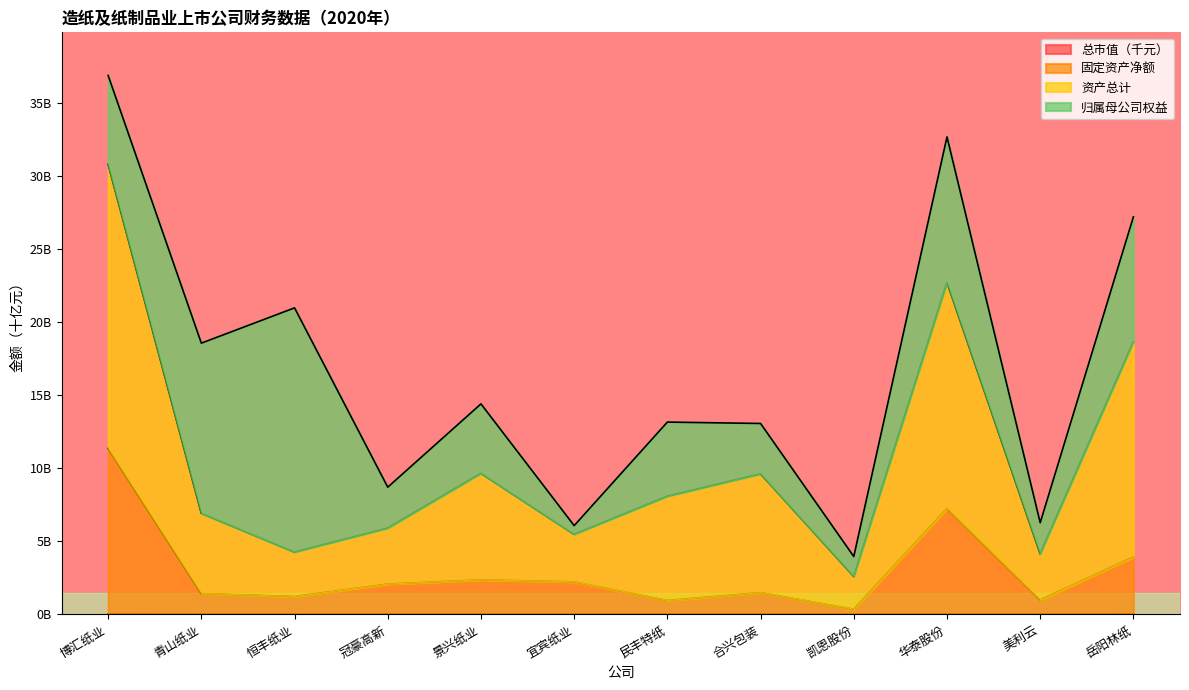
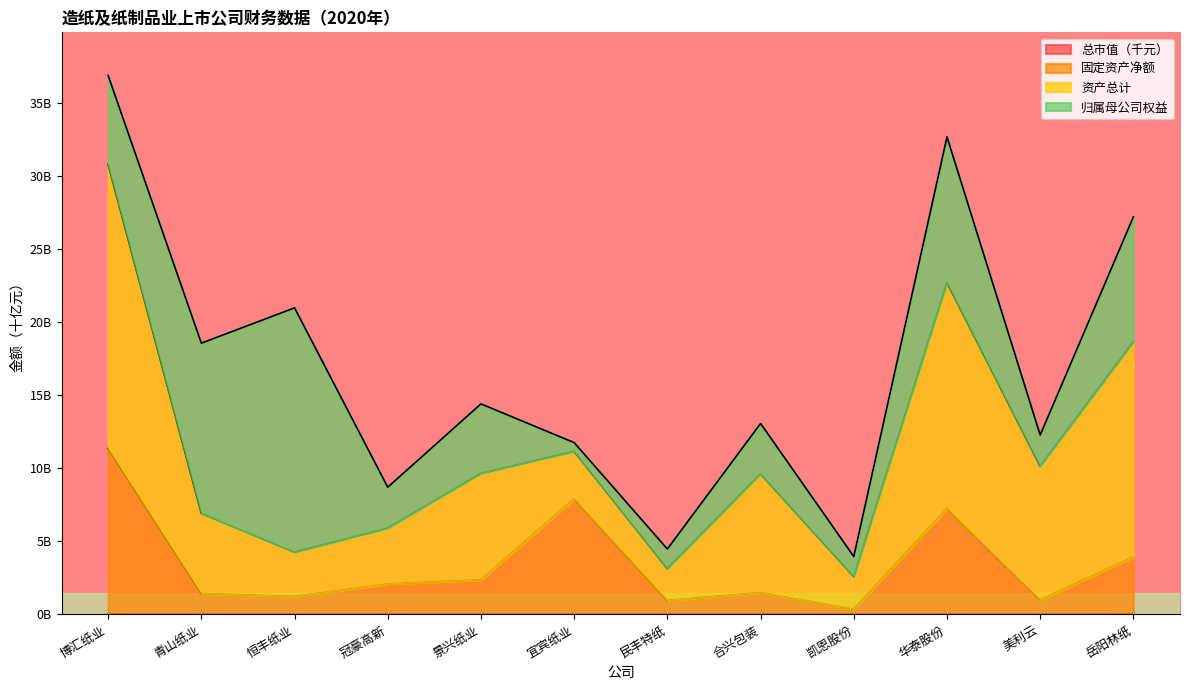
  {
    "固定资产净额": {
      "博汇纸业": 11400000000,
      "冠豪高新": 2100000000,
      "景兴纸业": 2400000000,
-     "宜宾纸业": 2200000000,
+     "宜宾纸业": 7900000000,
      "合兴包装": 1500000000,
      "华泰股份": 7200000000,
      "岳阳林纸": 3900000000
    },
    "资产总计": {
      "博汇纸业": 19500000000,
      "青山纸业": 5500000000,
      "恒丰纸业": 3000000000,
      "冠豪高新": 3800000000,
      "景兴纸业": 7300000000,
      "宜宾纸业": 3300000000,
-     "民丰特纸": 7100000000,
+     "民丰特纸": 2200000000,
      "合兴包装": 8100000000,
      "凯恩股份": 2200000000,
      "华泰股份": 15500000000,
-     "美利云": 3200000000,
+     "美利云": 9200000000,
      "岳阳林纸": 14700000000
    },
    "归属母公司权益": {
      "博汇纸业": 6100000000,
      "青山纸业": 11700000000,
      "恒丰纸业": 16700000000,
      "冠豪高新": 2800000000,
      "景兴纸业": 4800000000,
      "宜宾纸业": 600000000,
-     "民丰特纸": 5100000000,
+     "民丰特纸": 1300000000,
      "合兴包装": 3500000000,
      "凯恩股份": 1400000000,
      "华泰股份": 10000000000,
      "美利云": 2100000000,
      "岳阳林纸": 8600000000
    }
  }
